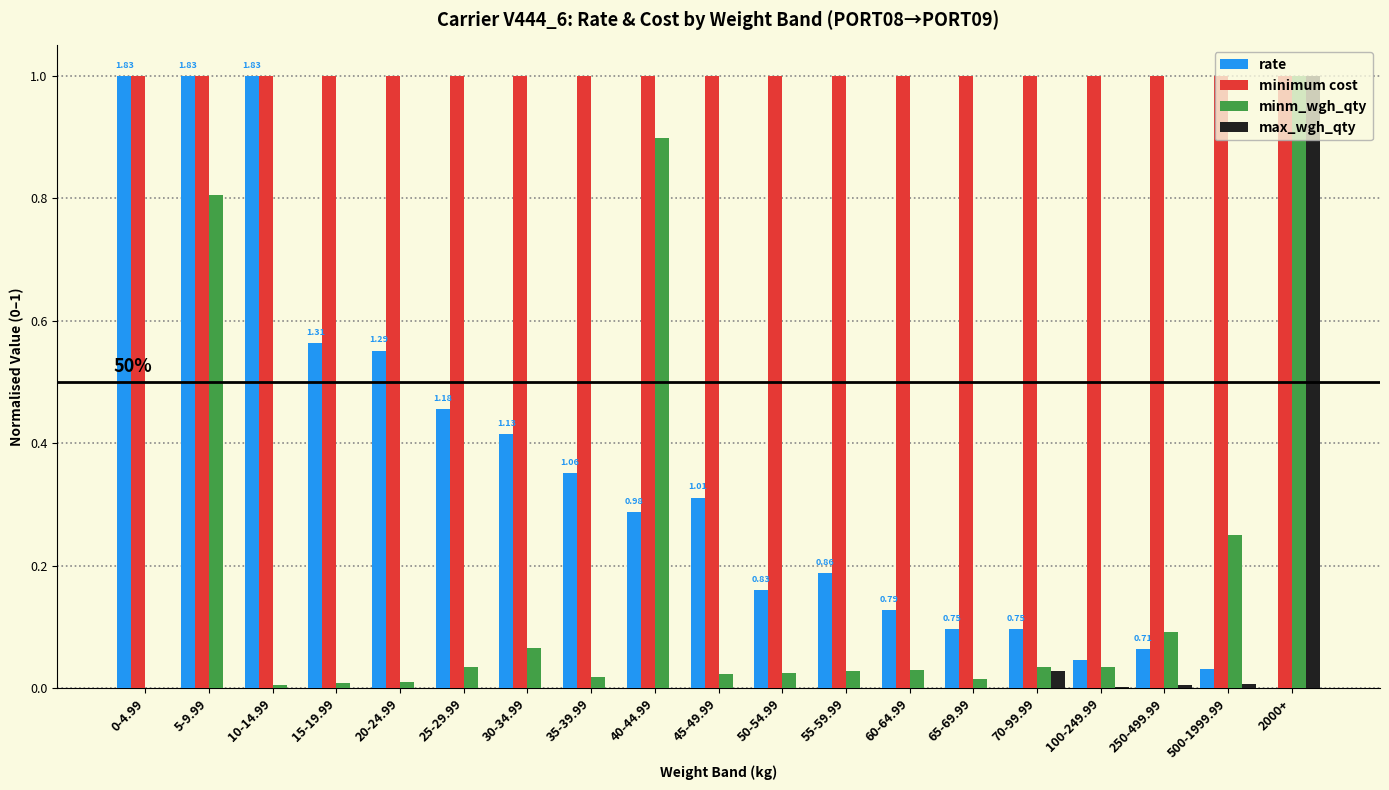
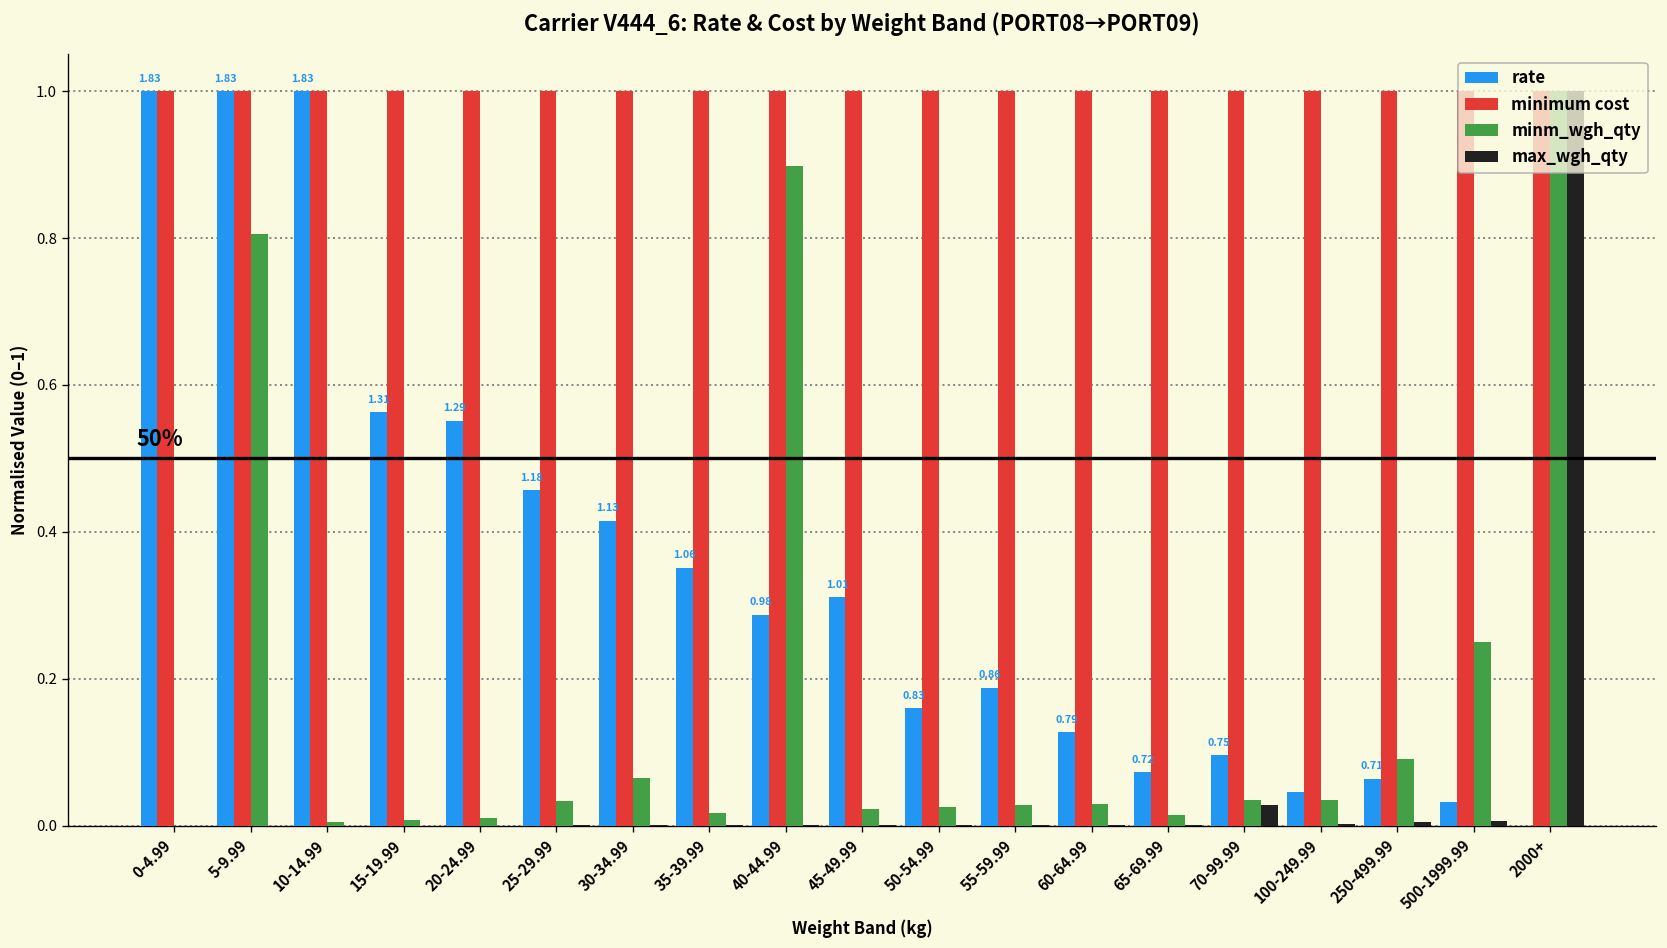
  {
    "rate": {
-     "65-69.99": 0.75
+     "65-69.99": 0.72
    },
    "minimum cost": {
      "5-9.99": 1.00,
      "10-14.99": 1.00,
      "15-19.99": 1.00,
      "20-24.99": 1.00,
      "25-29.99": 1.00,
      "30-34.99": 1.00,
      "35-39.99": 1.00,
      "40-44.99": 1.00,
      "45-49.99": 1.00,
      "50-54.99": 1.00,
      "55-59.99": 1.00,
      "60-64.99": 1.00,
      "65-69.99": 1.00,
      "70-99.99": 1.00,
      "100-249.99": 1.00,
      "250-499.99": 1.00
    },
    "minm_wgh_qty": {
      "0-4.99": 0.00,
      "5-9.99": 0.81,
      "10-14.99": 0.01,
      "15-19.99": 0.01,
      "20-24.99": 0.01,
      "25-29.99": 0.03,
      "30-34.99": 0.07,
      "35-39.99": 0.02,
      "40-44.99": 0.90,
      "45-49.99": 0.02,
      "50-54.99": 0.03,
      "55-59.99": 0.03,
      "60-64.99": 0.03,
      "65-69.99": 0.01,
      "70-99.99": 0.04,
      "100-249.99": 0.03,
      "250-499.99": 0.09,
      "500-1999.99": 0.25
    },
    "max_wgh_qty": {
      "0-4.99": 0.00,
      "70-99.99": 0.03,
      "250-499.99": 0.00,
      "500-1999.99": 0.01
    }
  }
